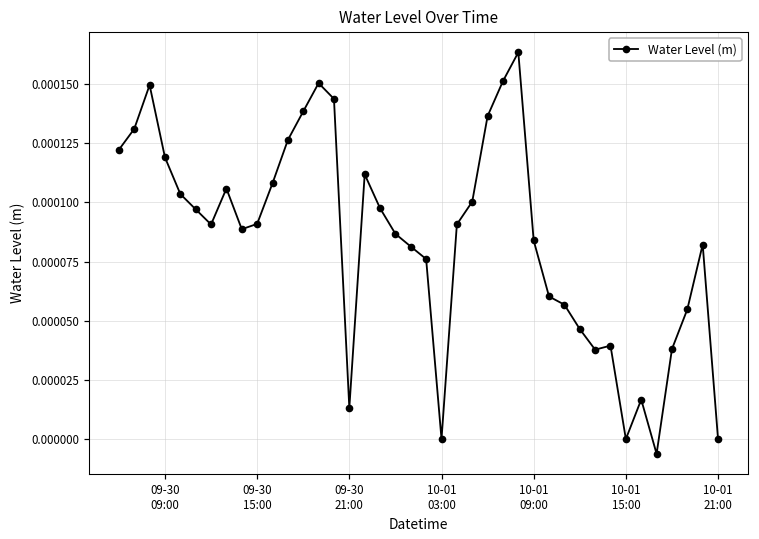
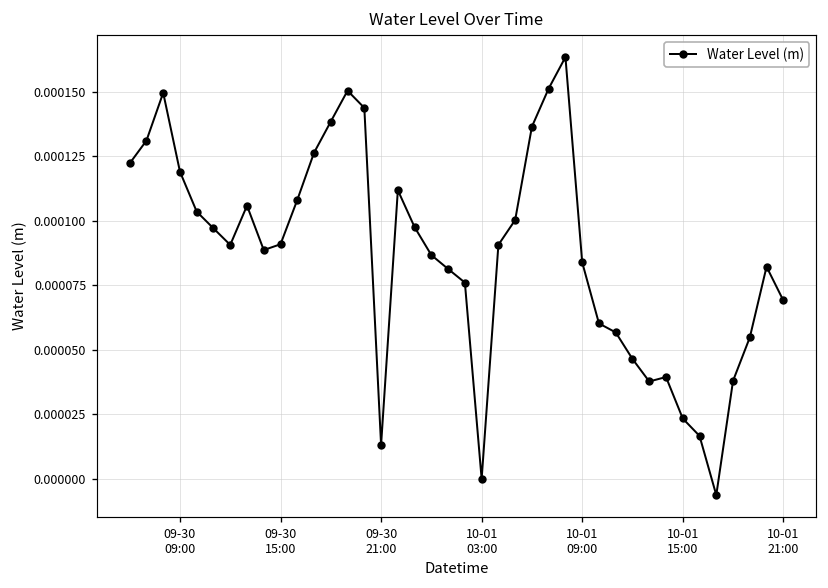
  {
    "09-30 09:00": 0.00012,
    "09-30 15:00": 0.00009,
    "09-30 21:00": 0.000013,
    "10-01 03:00": 0.00000,
    "10-01 09:00": 0.000084,
-   "10-01 15:00": 0.00000,
-   "10-01 21:00": 0.0000
+   "10-01 15:00": 0.00002,
+   "10-01 21:00": 0.0001
  }
